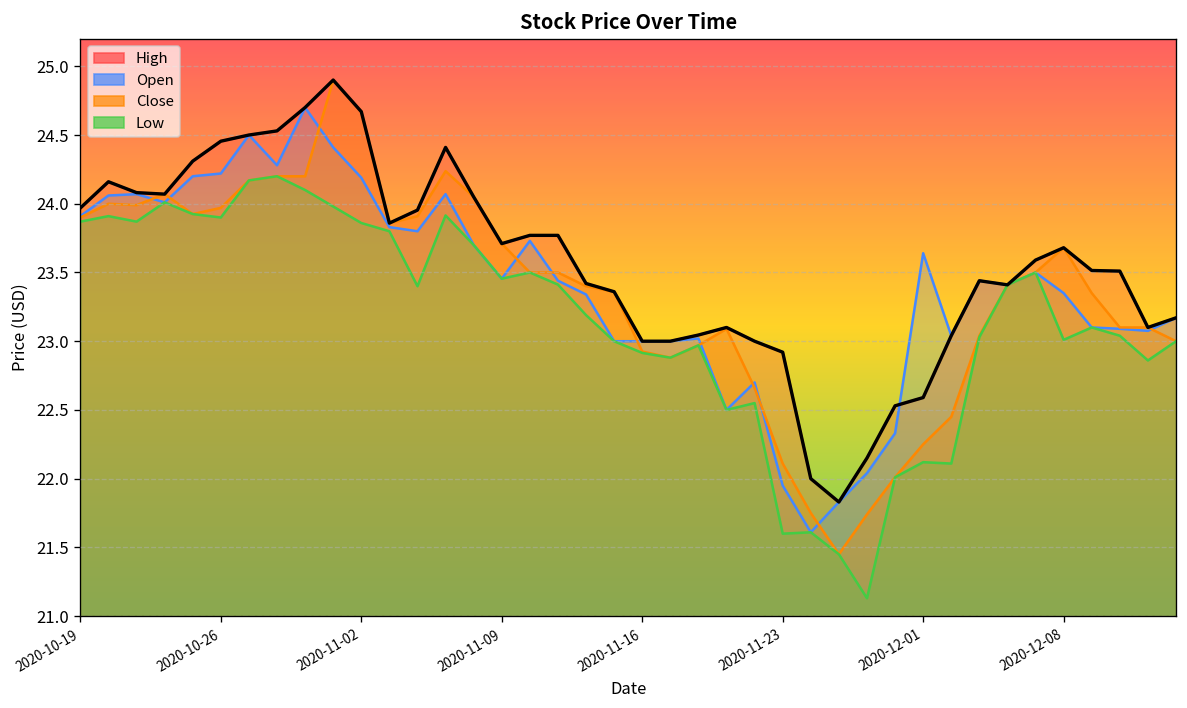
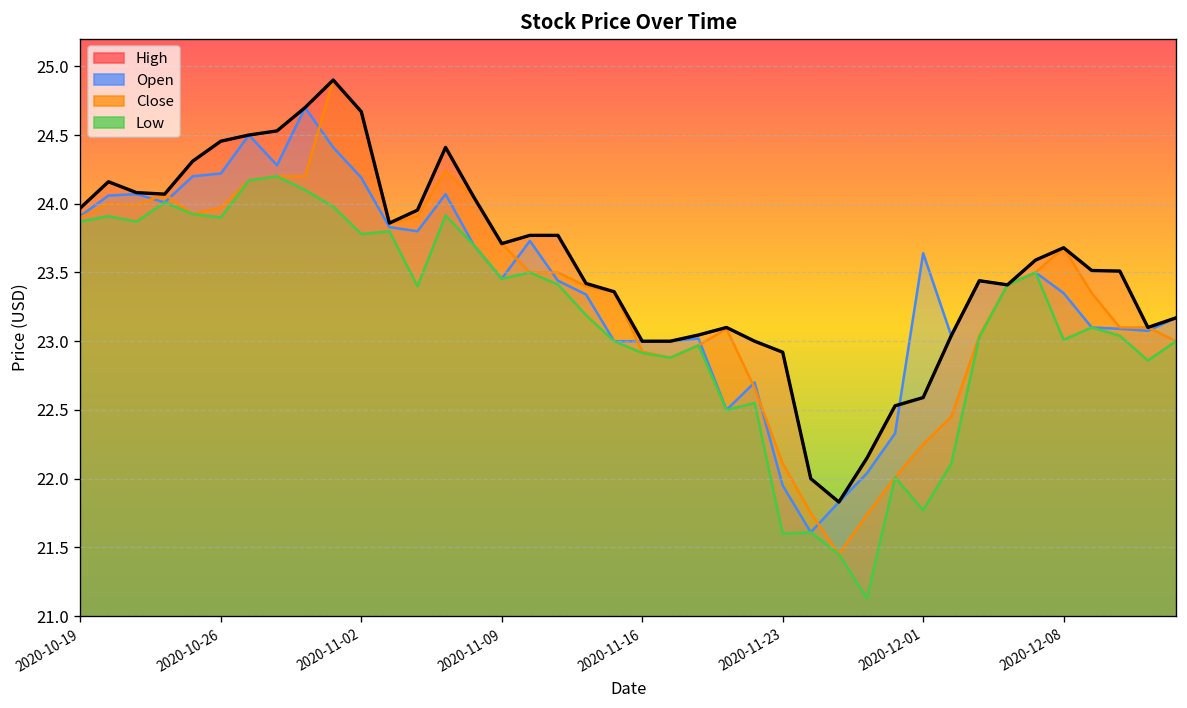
  {
    "Open": {
      "2020-10-26": 24.22,
      "2020-11-02": 24.19,
      "2020-11-23": 21.95,
      "2020-12-01": 23.64,
      "2020-12-08": 23.35
    },
    "Low": {
      "2020-10-19": 23.87,
      "2020-10-26": 23.90,
-     "2020-11-02": 23.86,
+     "2020-11-02": 23.78,
      "2020-11-23": 21.60,
-     "2020-12-01": 22.12,
+     "2020-12-01": 21.77,
      "2020-12-08": 23.01
    }
  }
